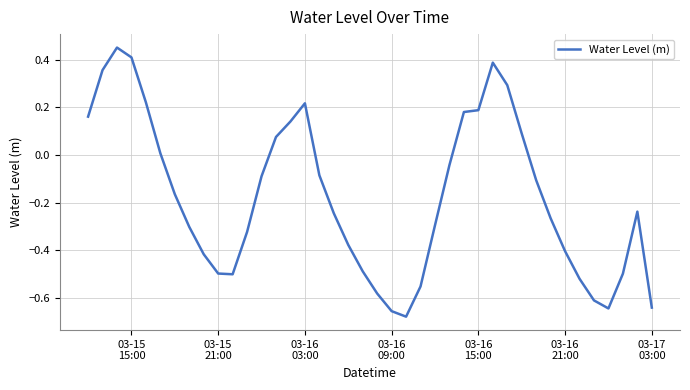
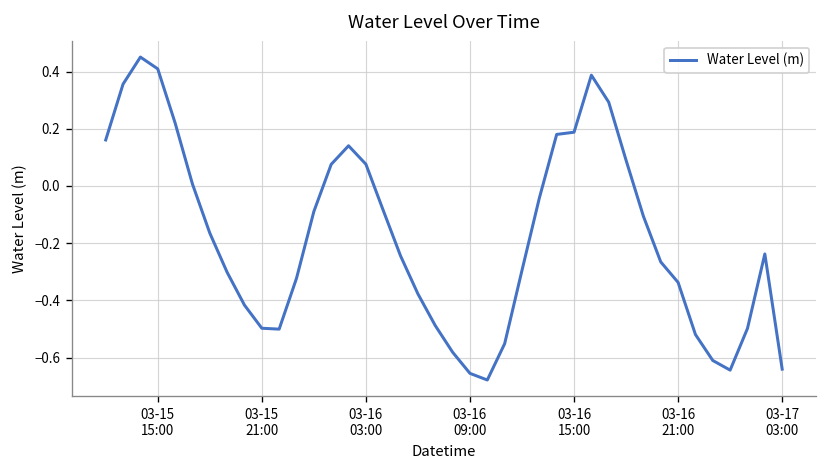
  {
    "03-15 15:00": 0.41,
    "03-15 21:00": -0.50,
-   "03-16 03:00": 0.22,
+   "03-16 03:00": 0.08,
    "03-16 09:00": -0.66,
    "03-16 15:00": 0.19,
-   "03-16 21:00": -0.40,
+   "03-16 21:00": -0.34,
    "03-17 03:00": -0.64
  }
